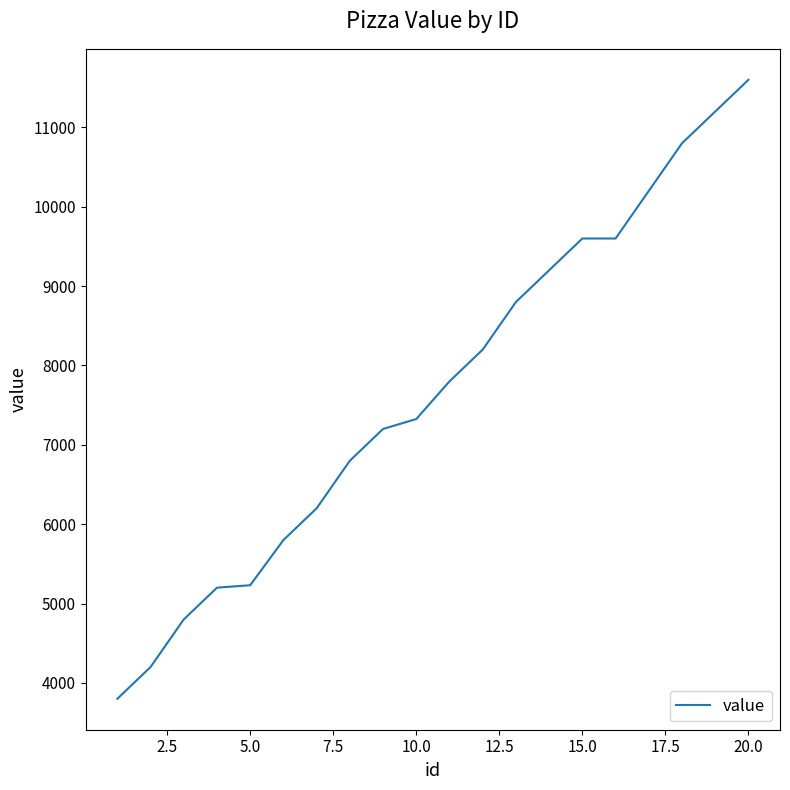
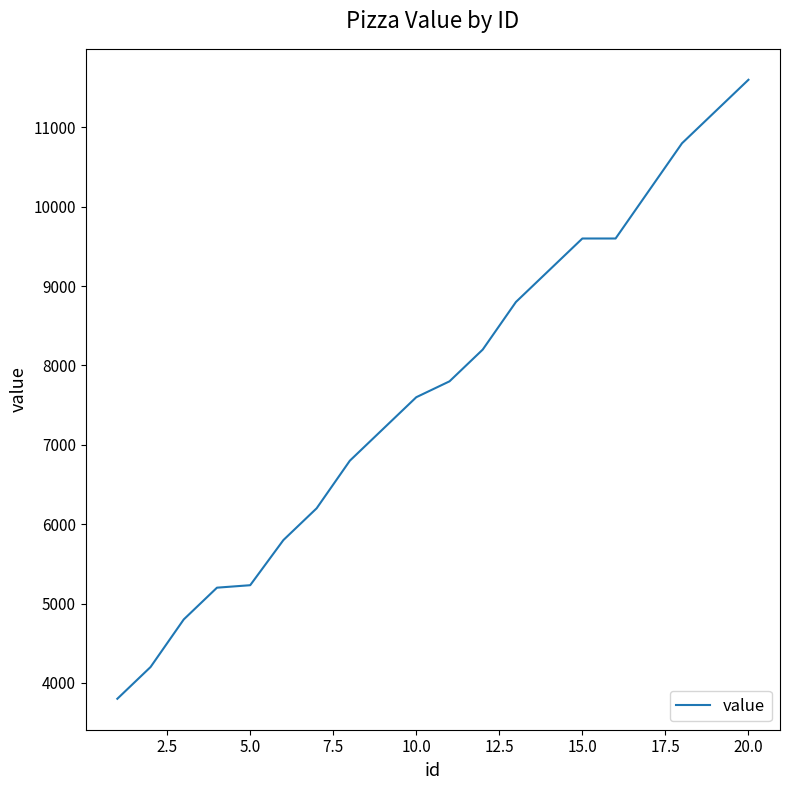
  {
    "5.0": 5200,
-   "10.0": 7300,
+   "10.0": 7600,
    "15.0": 9600,
    "20.0": 11600
  }
